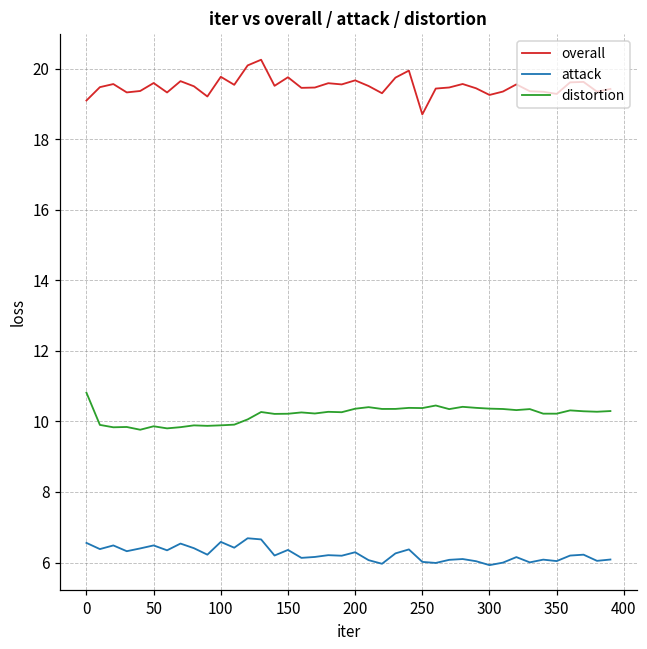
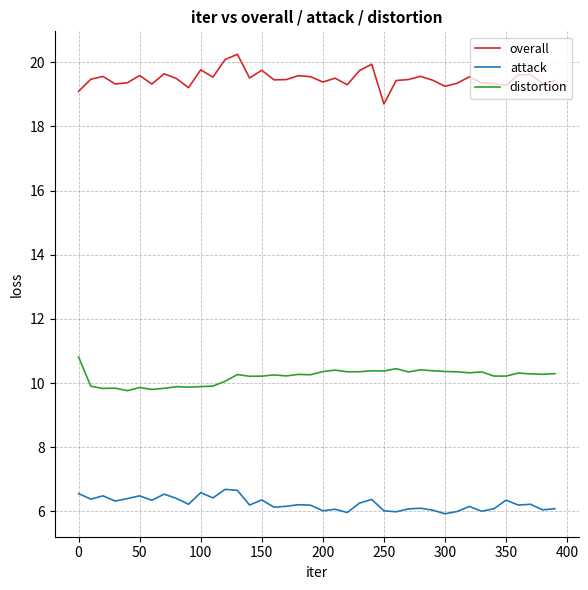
  {
    "overall": {
      "0": 19.1,
      "50": 19.6,
      "100": 19.8,
      "150": 19.8,
-     "200": 19.7,
+     "200": 19.4,
      "250": 18.7,
      "300": 19.3
    },
    "attack": {
      "0": 6.6,
      "50": 6.5,
      "100": 6.6,
      "150": 6.4,
-     "200": 6.3,
+     "200": 6.0,
      "250": 6.0,
      "300": 5.9,
-     "350": 6.0
+     "350": 6.4
    },
    "distortion": {
      "0": 10.8,
      "50": 9.9,
      "100": 9.9,
      "150": 10.2,
      "200": 10.4,
      "250": 10.4,
      "300": 10.4,
      "350": 10.2
    }
  }
